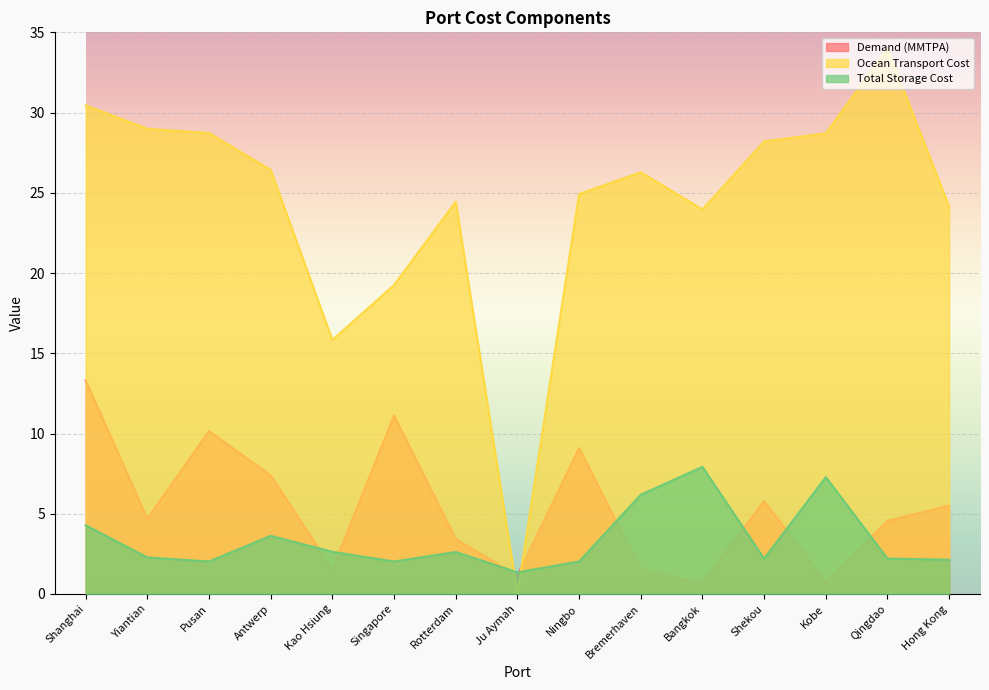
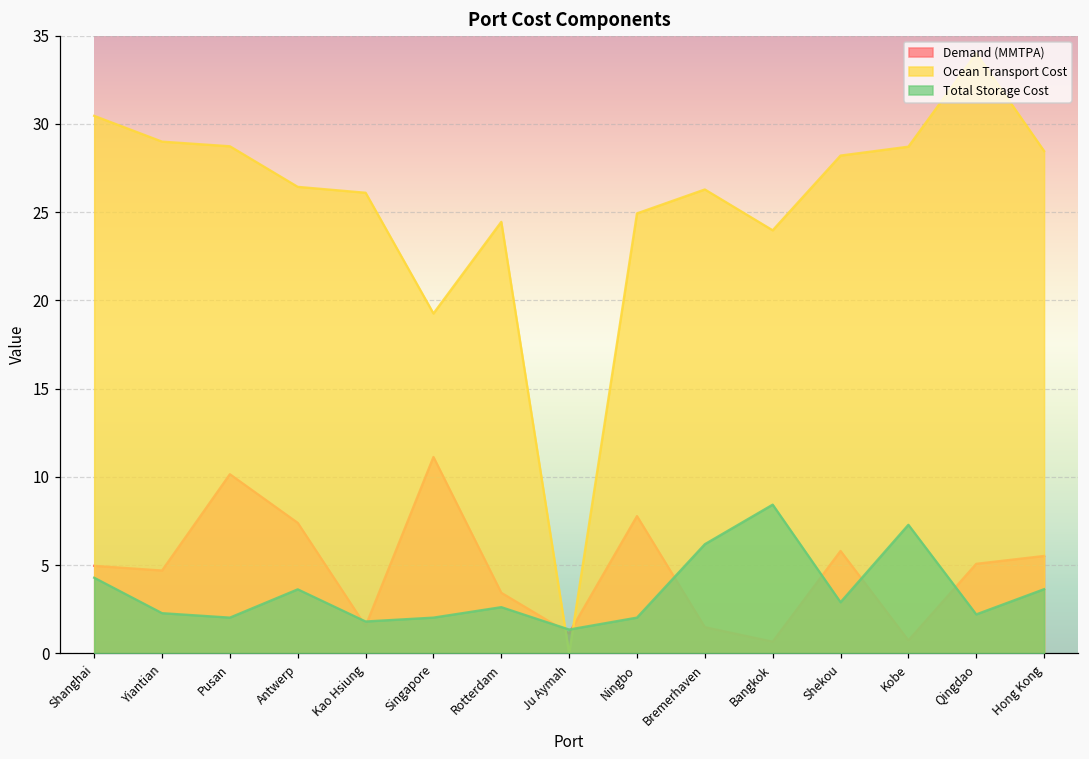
  {
    "Demand (MMTPA)": {
-     "Shanghai": 13.3,
+     "Shanghai": 5.0,
      "Yiantian": 4.7,
      "Pusan": 10.1,
      "Antwerp": 7.4,
      "Kao Hsiung": 1.5,
      "Singapore": 11.1,
      "Rotterdam": 3.4,
      "Ju Aymah": 1.1,
-     "Ningbo": 9.1,
+     "Ningbo": 7.8,
      "Bremerhaven": 1.5,
      "Bangkok": 0.7,
      "Shekou": 5.8,
      "Kobe": 0.7,
-     "Qingdao": 4.6,
+     "Qingdao": 5.1,
      "Hong Kong": 5.5
    },
    "Ocean Transport Cost": {
      "Shanghai": 30.5,
      "Yiantian": 29.0,
      "Pusan": 28.7,
      "Antwerp": 26.4,
-     "Kao Hsiung": 15.8,
+     "Kao Hsiung": 26.1,
      "Singapore": 19.3,
      "Rotterdam": 24.4,
      "Ju Aymah": 0.0,
      "Ningbo": 24.9,
      "Bremerhaven": 26.3,
      "Bangkok": 24.0,
      "Shekou": 28.2,
      "Kobe": 28.7,
-     "Hong Kong": 24.1
+     "Hong Kong": 28.5
    },
    "Total Storage Cost": {
      "Shanghai": 4.3,
      "Yiantian": 2.3,
      "Pusan": 2.0,
      "Antwerp": 3.6,
-     "Kao Hsiung": 2.6,
+     "Kao Hsiung": 1.8,
      "Singapore": 2.0,
      "Rotterdam": 2.6,
      "Ju Aymah": 1.4,
      "Ningbo": 2.0,
      "Bremerhaven": 6.2,
-     "Bangkok": 7.9,
-     "Shekou": 2.2,
+     "Bangkok": 8.4,
+     "Shekou": 2.9,
      "Kobe": 7.3,
      "Qingdao": 2.2,
-     "Hong Kong": 2.1
+     "Hong Kong": 3.6
    }
  }
